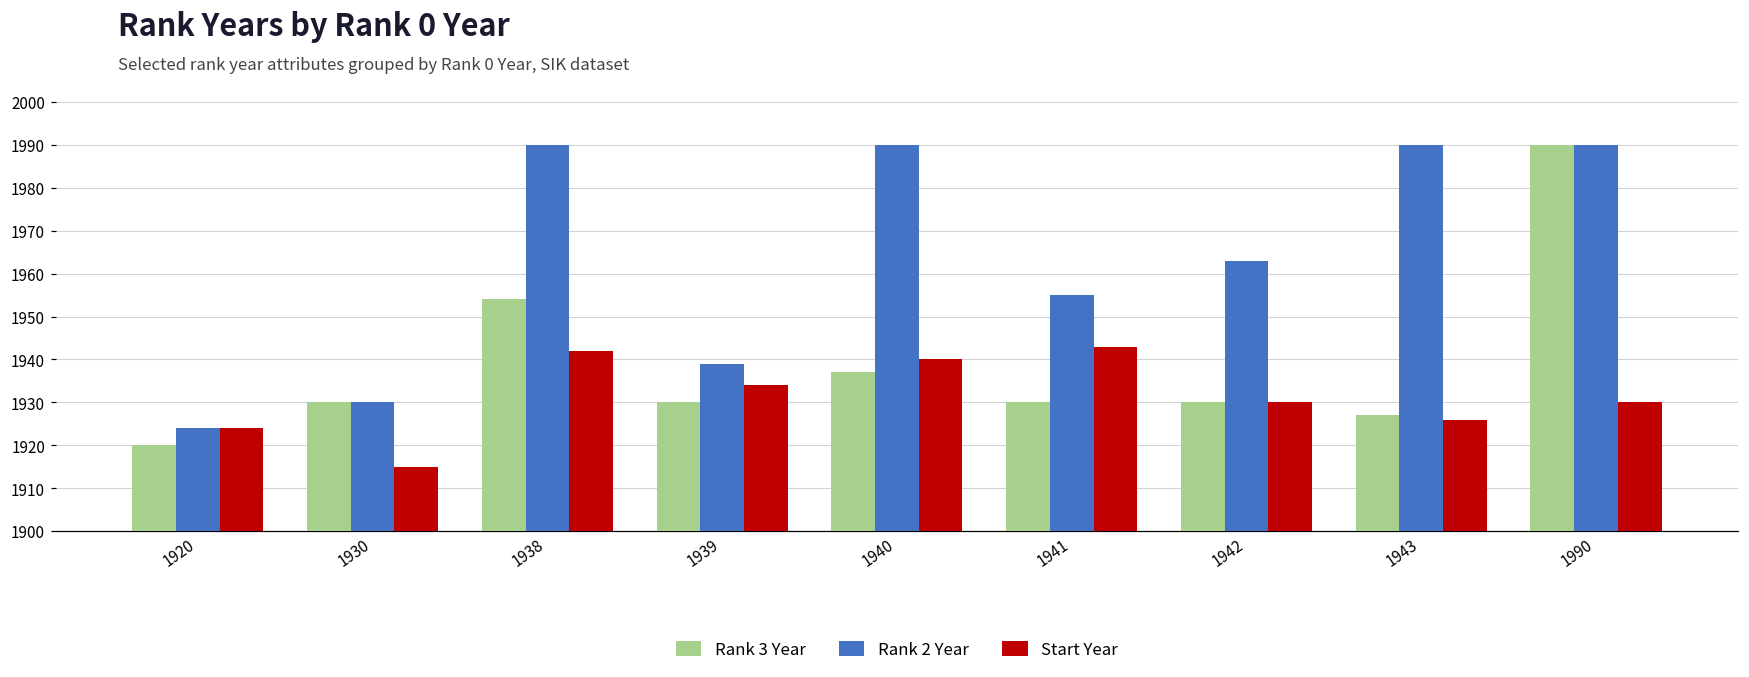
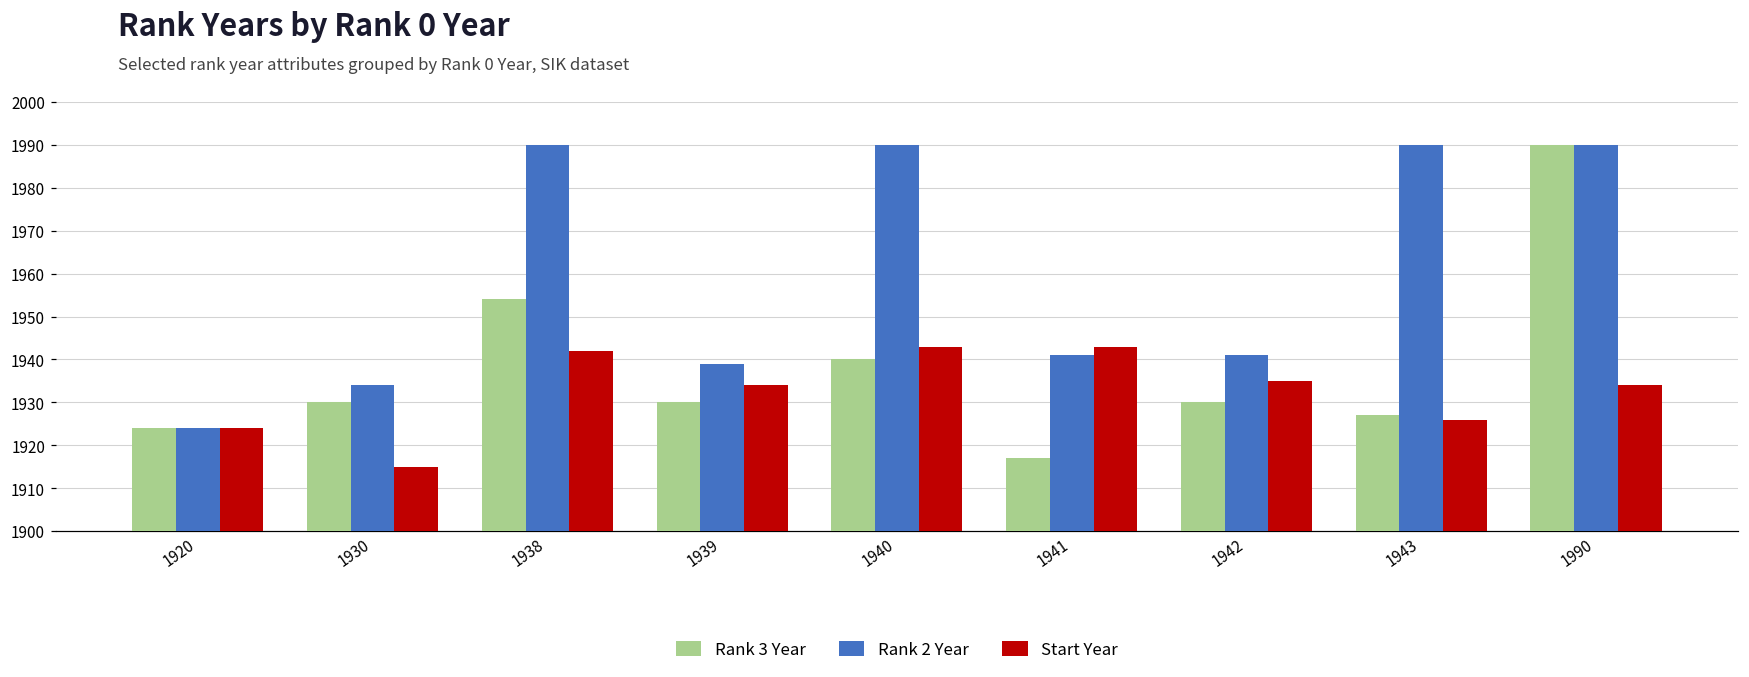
  {
    "Rank 3 Year": {
-     "1920": 1920,
+     "1920": 1924,
      "1930": 1930,
      "1938": 1954,
      "1939": 1930,
-     "1940": 1937,
-     "1941": 1930,
+     "1940": 1940,
+     "1941": 1917,
      "1942": 1930,
      "1943": 1927,
      "1990": 1990
    },
    "Rank 2 Year": {
      "1920": 1924,
-     "1930": 1930,
+     "1930": 1934,
      "1938": 1990,
      "1939": 1939,
      "1940": 1990,
-     "1941": 1955,
-     "1942": 1963,
+     "1941": 1941,
+     "1942": 1941,
      "1943": 1990,
      "1990": 1990
    },
    "Start Year": {
      "1920": 1924,
      "1930": 1915,
      "1938": 1942,
      "1939": 1934,
-     "1940": 1940,
+     "1940": 1943,
      "1941": 1943,
-     "1942": 1930,
+     "1942": 1935,
      "1943": 1926,
-     "1990": 1930
+     "1990": 1934
    }
  }
